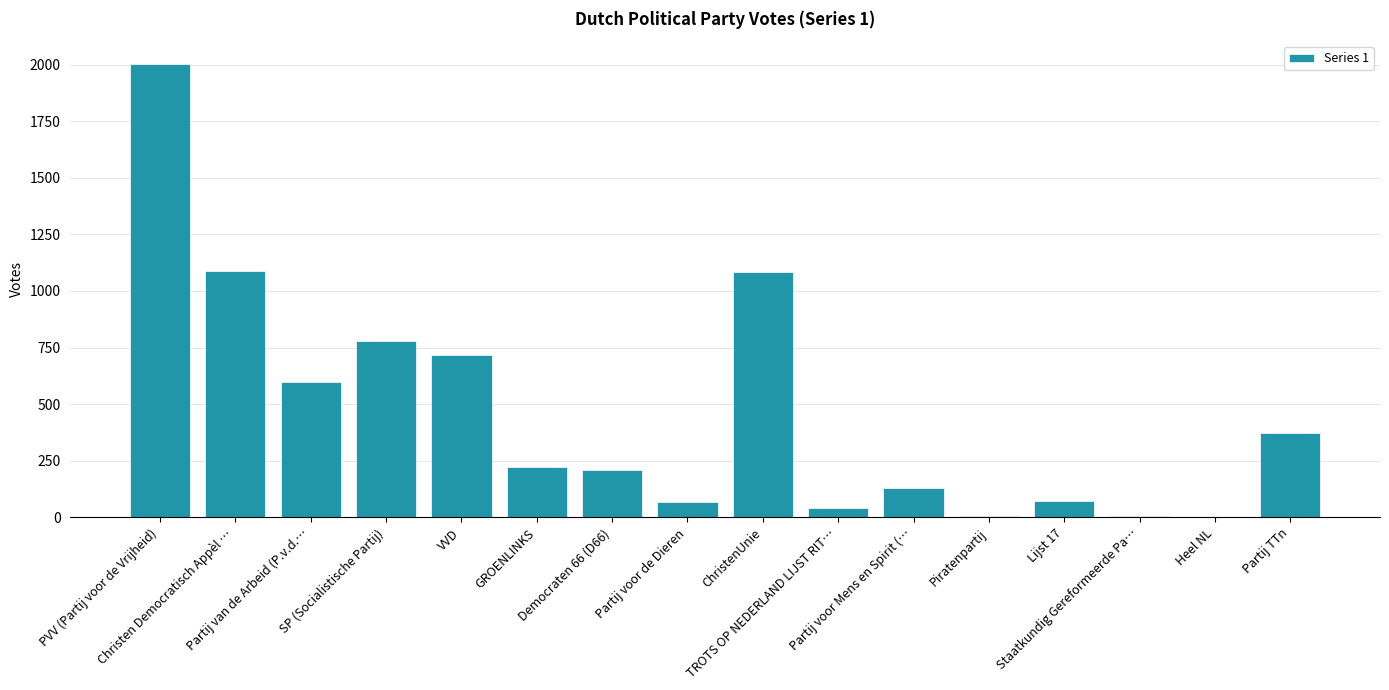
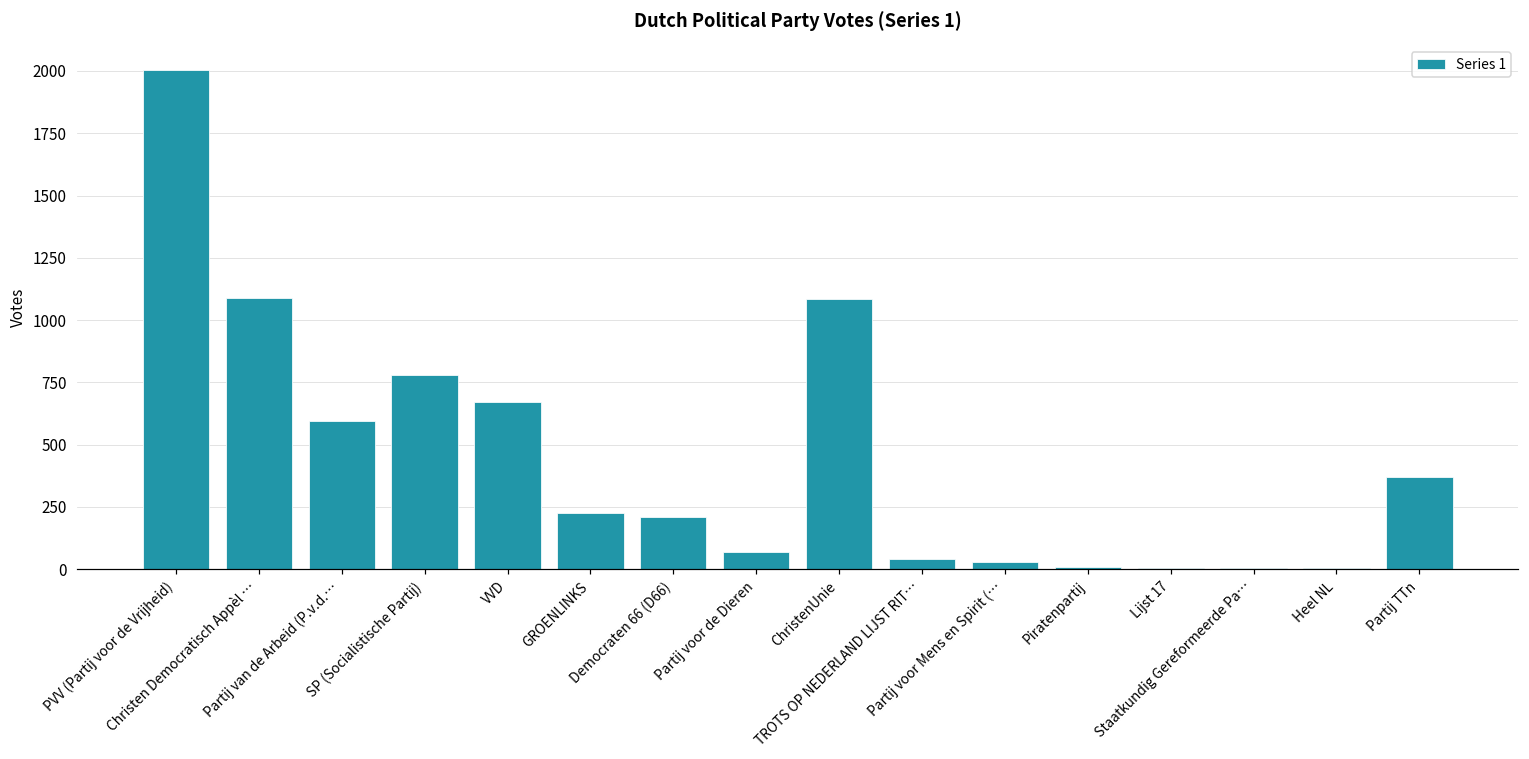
  {
    "PVV (Partij voor de Vrijheid)": 2000,
    "Christen Democratisch Appèl …": 1090,
    "Partij van de Arbeid (P.v.d.…": 600,
    "SP (Socialistische Partij)": 780,
-   "VVD": 720,
+   "VVD": 670,
    "GROENLINKS": 220,
    "Democraten 66 (D66)": 210,
    "Partij voor de Dieren": 70,
    "ChristenUnie": 1090,
    "TROTS OP NEDERLAND LIJST RIT…": 40,
-   "Partij voor Mens en Spirit (…": 130,
-   "Lijst 17": 70,
+   "Partij voor Mens en Spirit (…": 30,
+   "Lijst 17": 10,
    "Partij TTn": 370
  }
